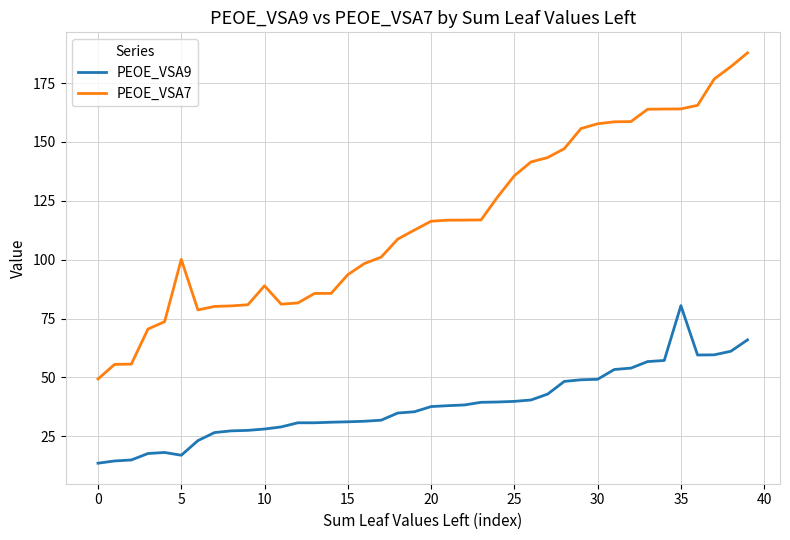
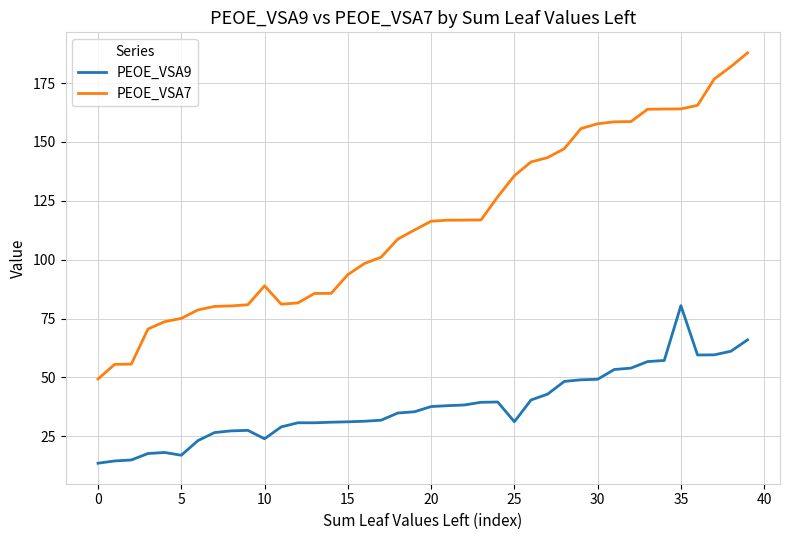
  {
    "PEOE_VSA9": {
      "0": 14,
      "5": 17,
-     "10": 28,
+     "10": 24,
      "15": 31,
      "20": 38,
-     "25": 40,
+     "25": 31,
      "30": 49,
      "35": 80
    },
    "PEOE_VSA7": {
      "0": 49,
-     "5": 100,
+     "5": 75,
      "10": 89,
      "15": 94,
      "20": 116,
      "25": 136,
      "30": 158,
      "35": 164
    }
  }
